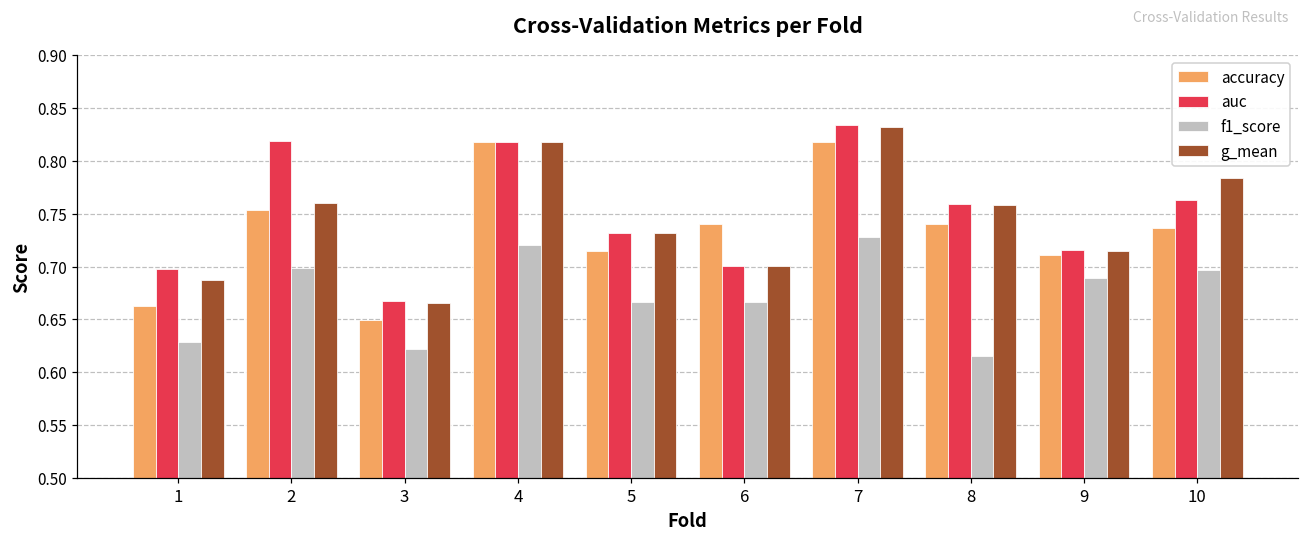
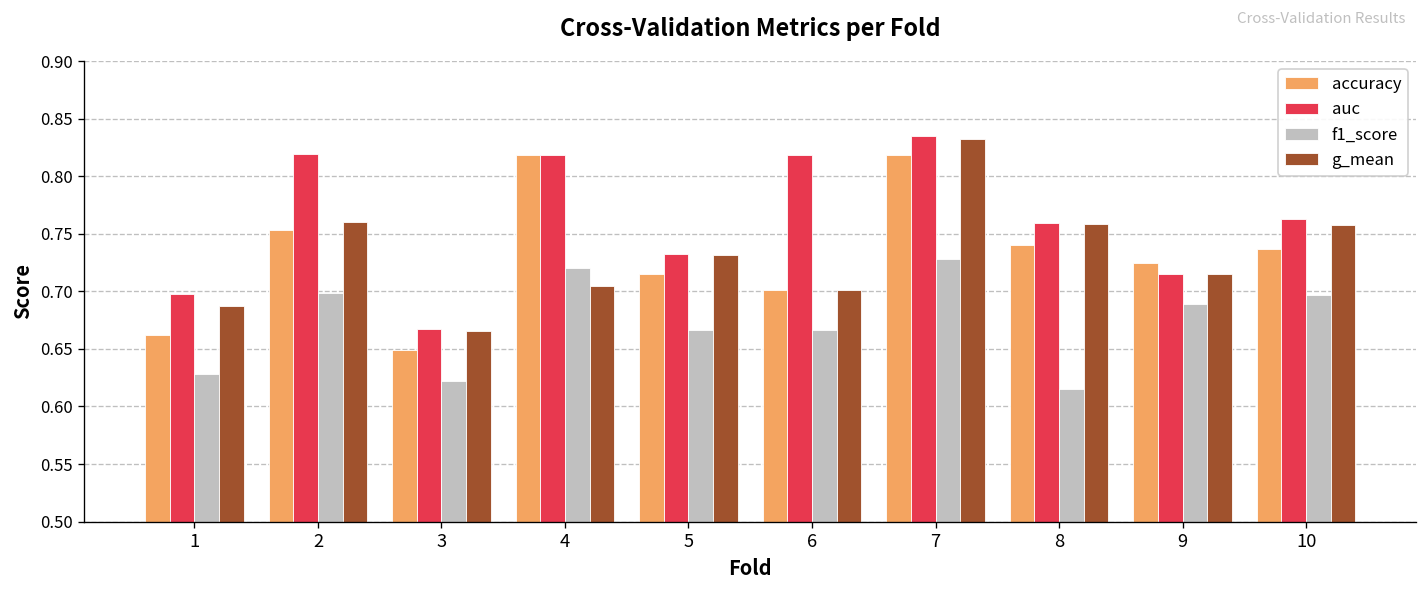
  {
    "accuracy": {
      "1": 0.66,
      "2": 0.75,
      "3": 0.65,
      "4": 0.82,
      "5": 0.71,
-     "6": 0.74,
+     "6": 0.70,
      "7": 0.82,
      "8": 0.74,
-     "9": 0.71,
+     "9": 0.72,
      "10": 0.74
    },
    "auc": {
      "1": 0.70,
      "2": 0.82,
      "3": 0.67,
      "4": 0.82,
      "5": 0.73,
-     "6": 0.70,
+     "6": 0.82,
      "7": 0.83,
      "8": 0.76,
      "9": 0.72,
      "10": 0.76
    },
    "f1_score": {
      "1": 0.63,
      "2": 0.70,
      "3": 0.62,
      "4": 0.72,
      "5": 0.67,
      "6": 0.67,
      "7": 0.73,
      "8": 0.62,
      "9": 0.69,
      "10": 0.70
    },
    "g_mean": {
      "1": 0.69,
      "2": 0.76,
      "3": 0.67,
-     "4": 0.82,
+     "4": 0.70,
      "5": 0.73,
      "6": 0.70,
      "7": 0.83,
      "8": 0.76,
      "9": 0.71,
-     "10": 0.78
+     "10": 0.76
    }
  }
